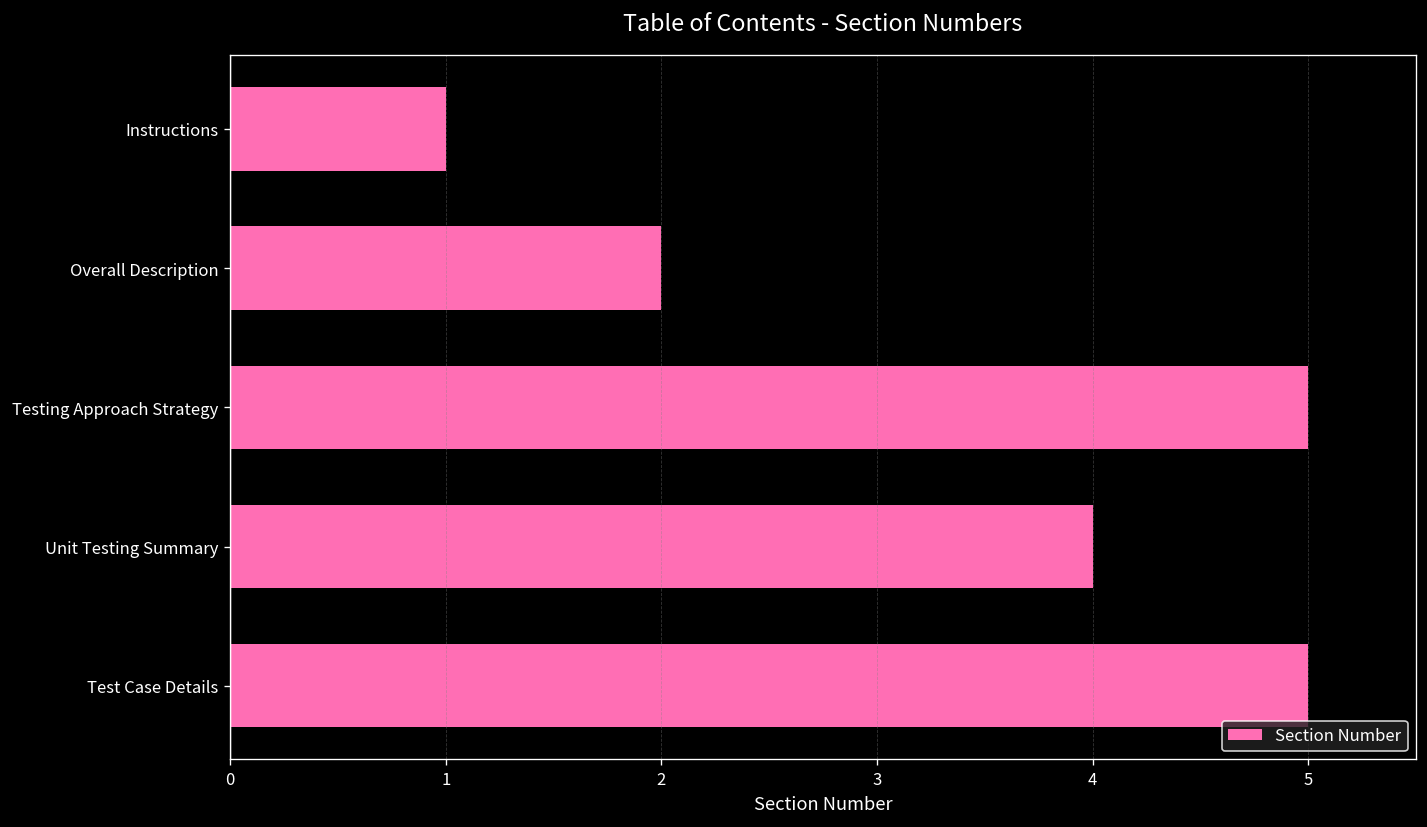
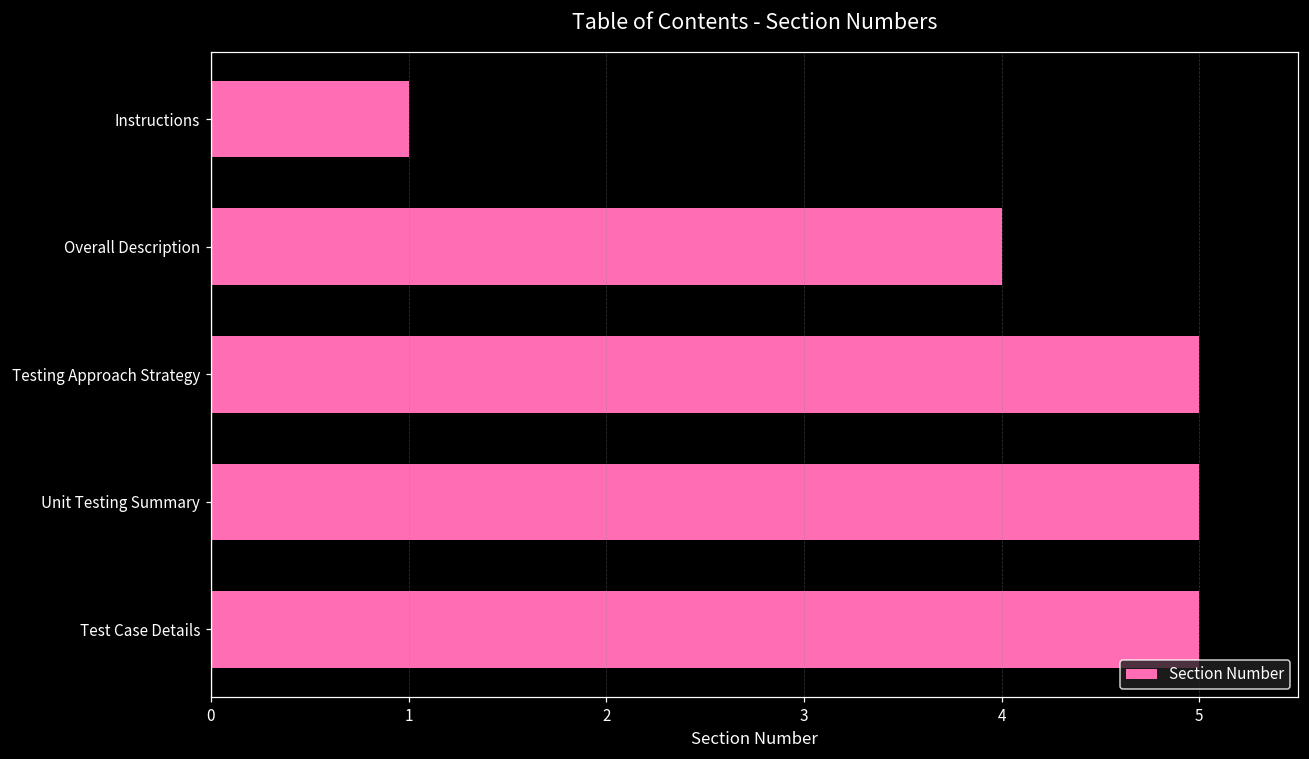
  {
    "Instructions": 1,
-   "Overall Description": 2,
+   "Overall Description": 4,
    "Testing Approach Strategy": 5,
-   "Unit Testing Summary": 4,
+   "Unit Testing Summary": 5,
    "Test Case Details": 5
  }
